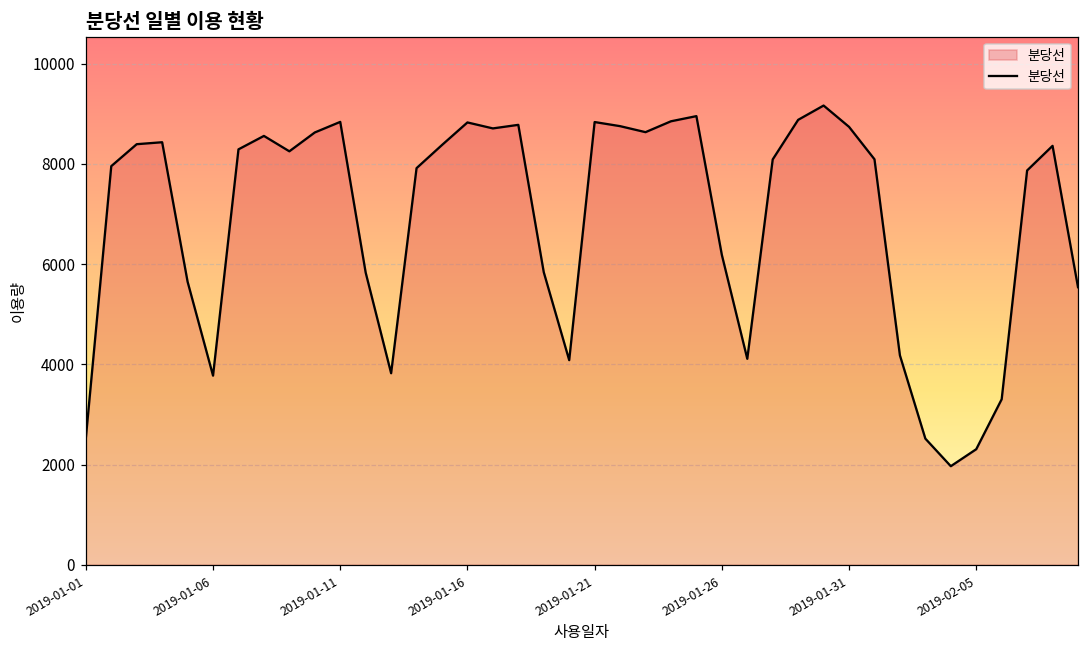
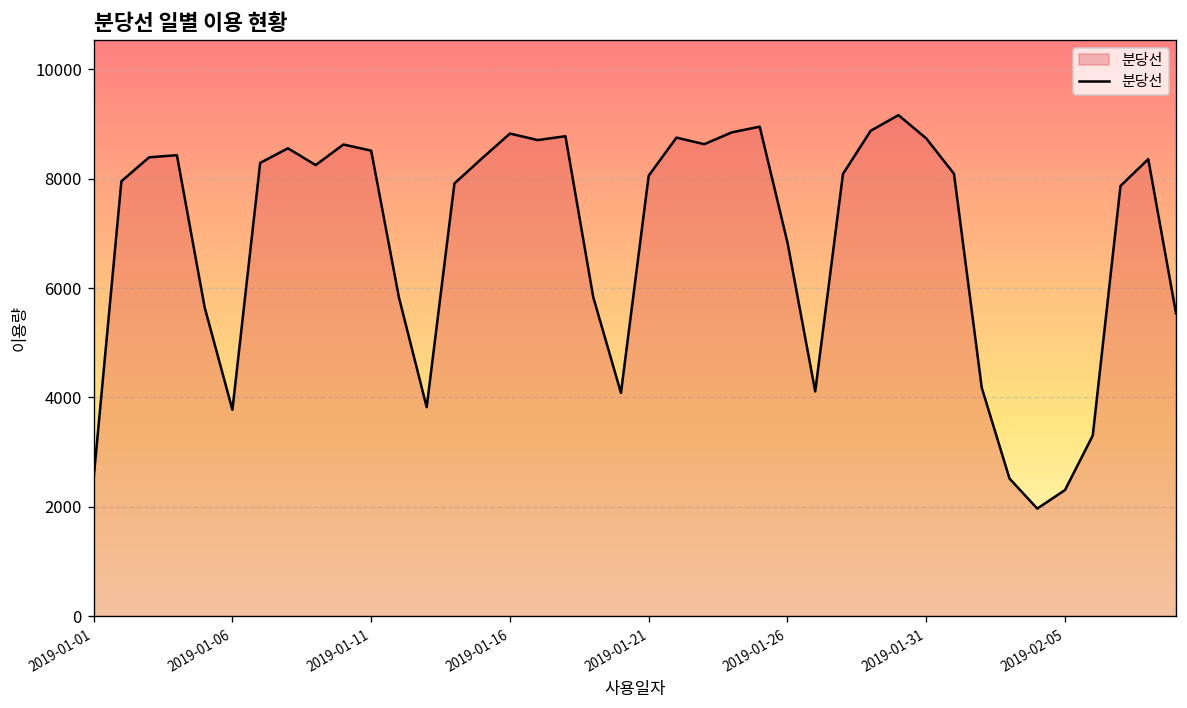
  {
    "2019-01-01": 2500,
    "2019-01-06": 3800,
-   "2019-01-11": 8800,
+   "2019-01-11": 8500,
    "2019-01-16": 8800,
-   "2019-01-21": 8800,
-   "2019-01-26": 6200,
+   "2019-01-21": 8100,
+   "2019-01-26": 6800,
    "2019-01-31": 8700,
    "2019-02-05": 2300
  }
